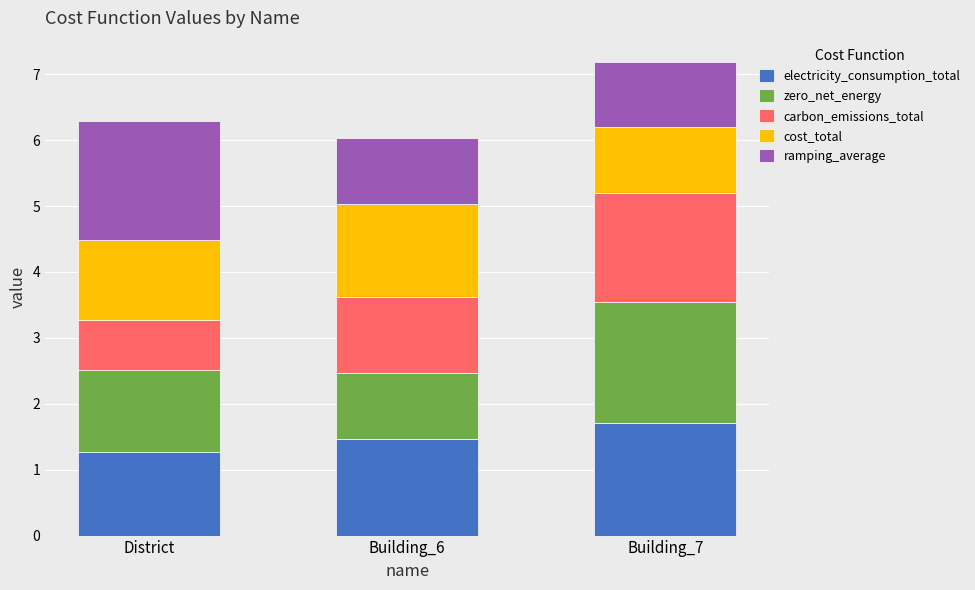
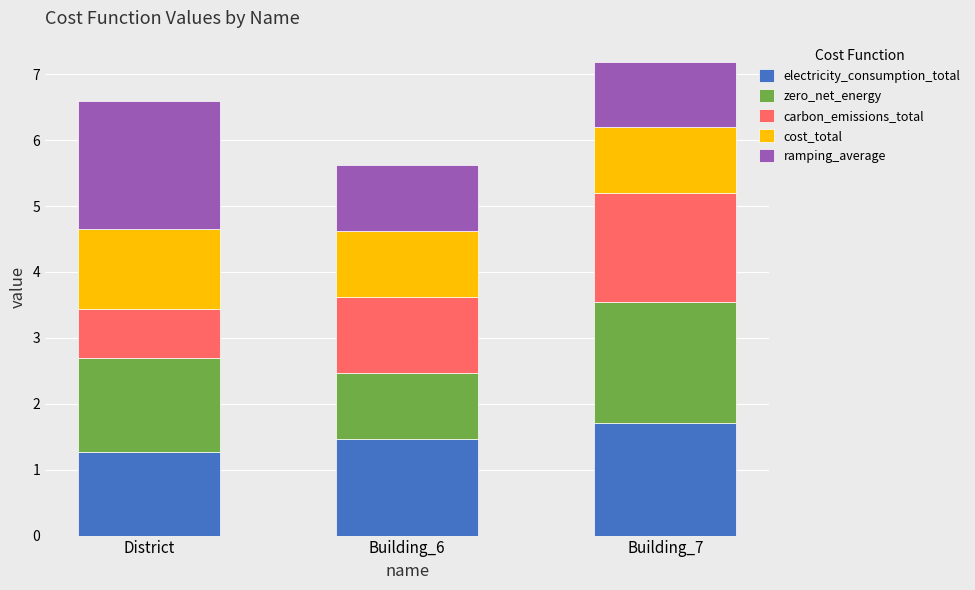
  {
    "electricity_consumption_total": {
      "District": 1.3,
      "Building_6": 1.5,
      "Building_7": 1.7
    },
    "zero_net_energy": {
-     "District": 1.2,
+     "District": 1.4,
      "Building_6": 1.0,
      "Building_7": 1.8
    },
    "carbon_emissions_total": {
      "District": 0.8,
      "Building_6": 1.1,
      "Building_7": 1.7
    },
    "cost_total": {
      "District": 1.2,
-     "Building_6": 1.4,
+     "Building_6": 1.0,
      "Building_7": 1.0
    },
    "ramping_average": {
-     "District": 1.8,
+     "District": 1.9,
      "Building_6": 1.0,
      "Building_7": 1.0
    }
  }
